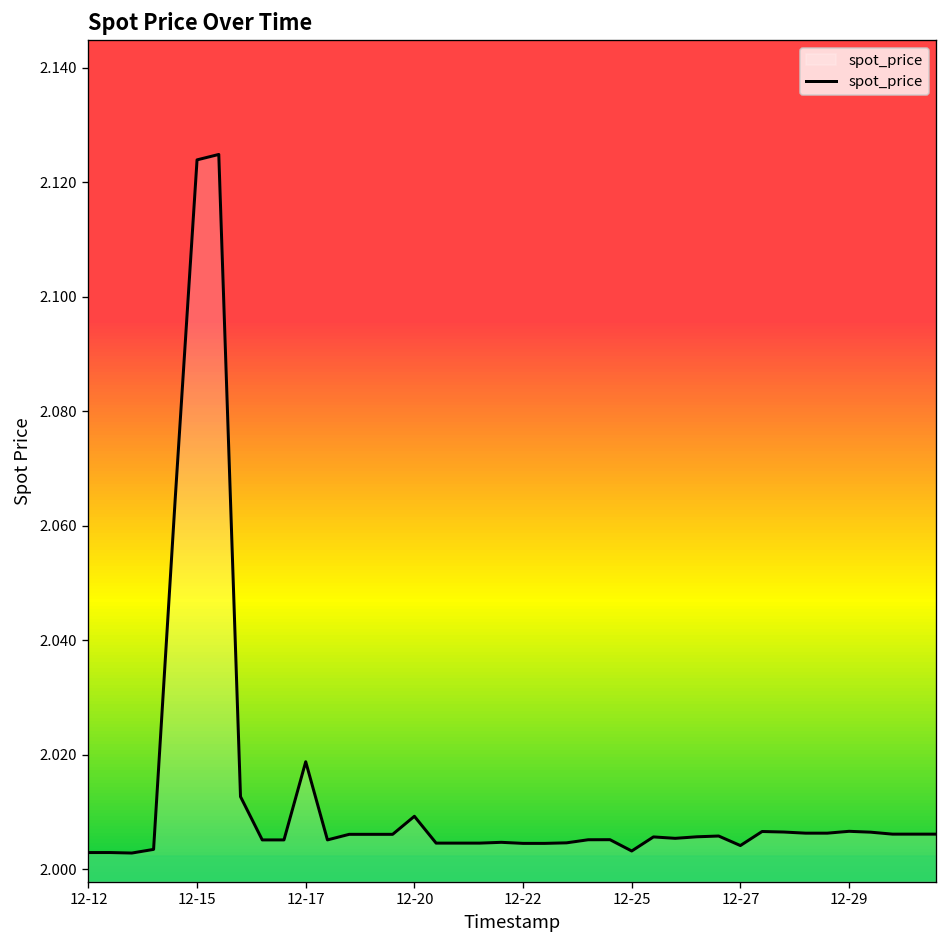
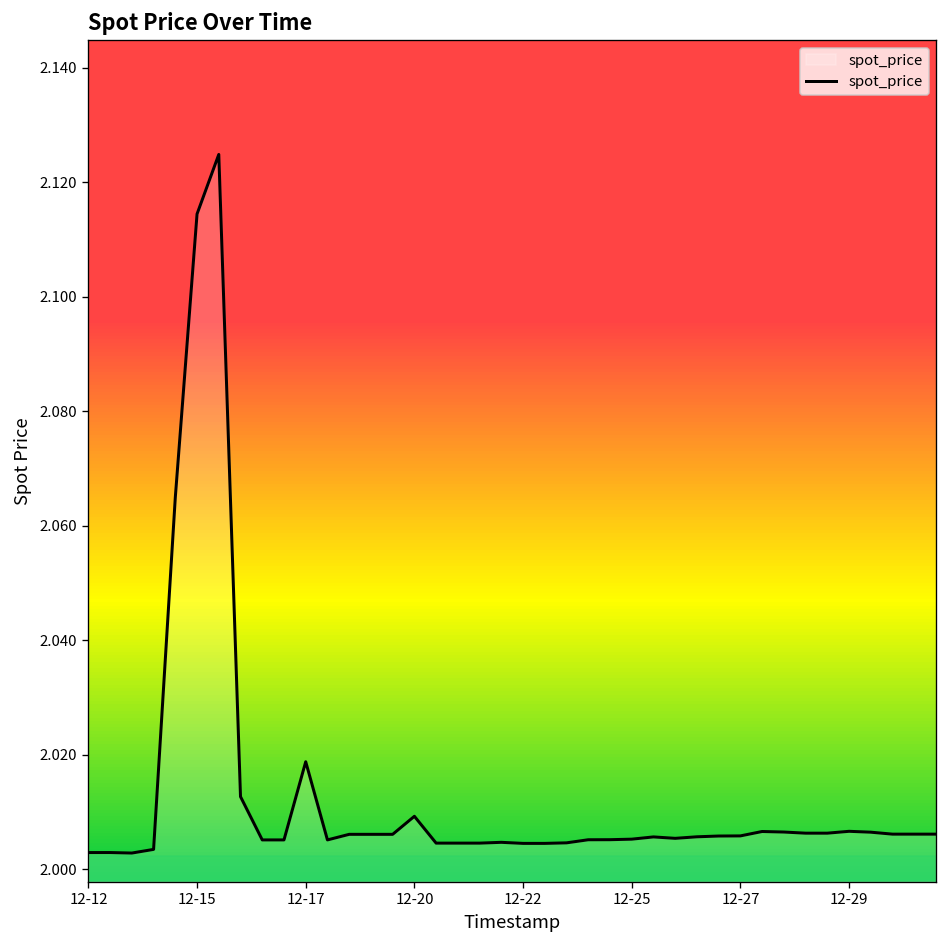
  {
    "12-12": 2.003,
-   "12-15": 2.124,
+   "12-15": 2.114,
    "12-17": 2.019,
    "12-20": 2.009,
    "12-22": 2.004,
-   "12-25": 2.003,
-   "12-27": 2.004,
+   "12-25": 2.005,
+   "12-27": 2.006,
    "12-29": 2.007
  }
